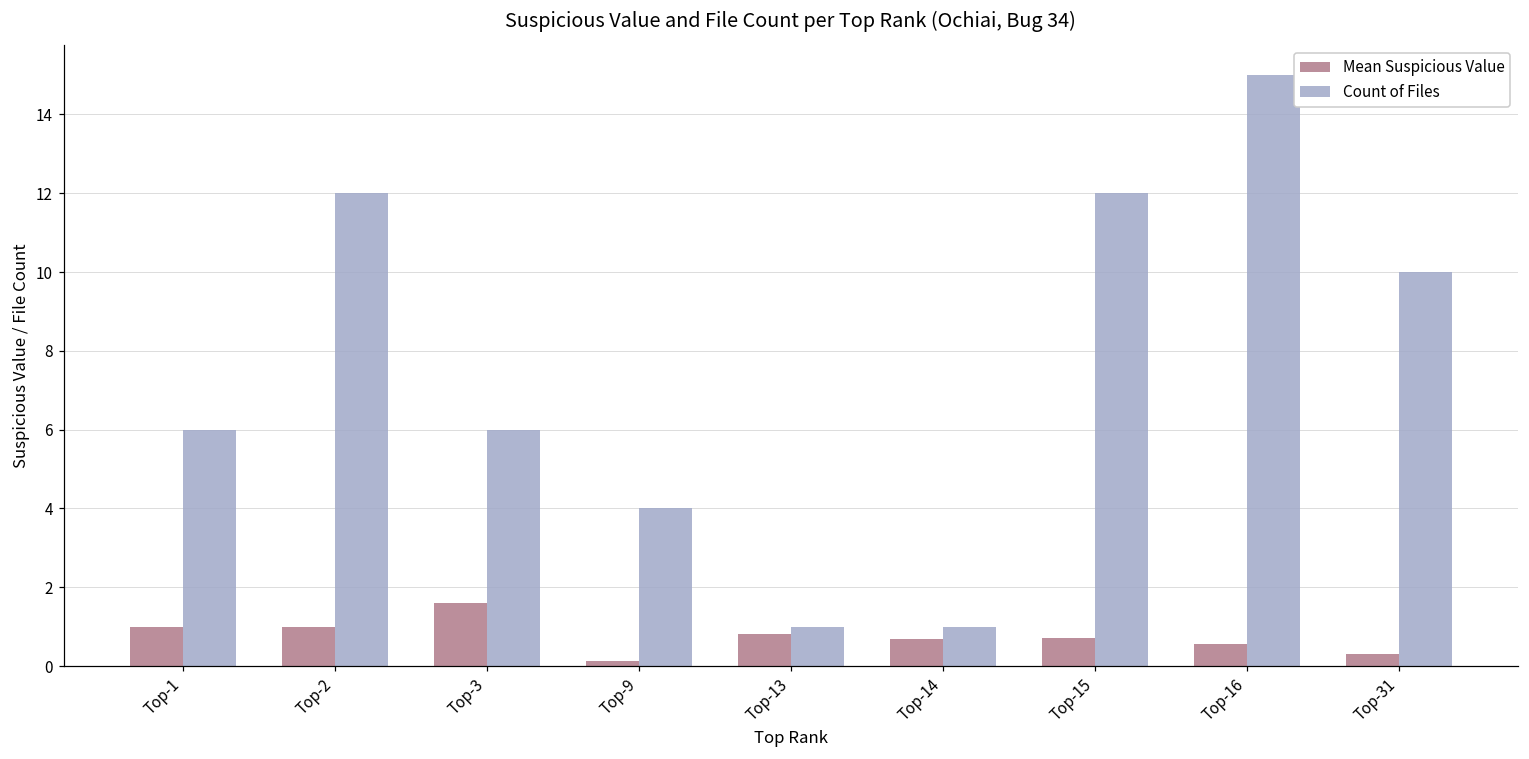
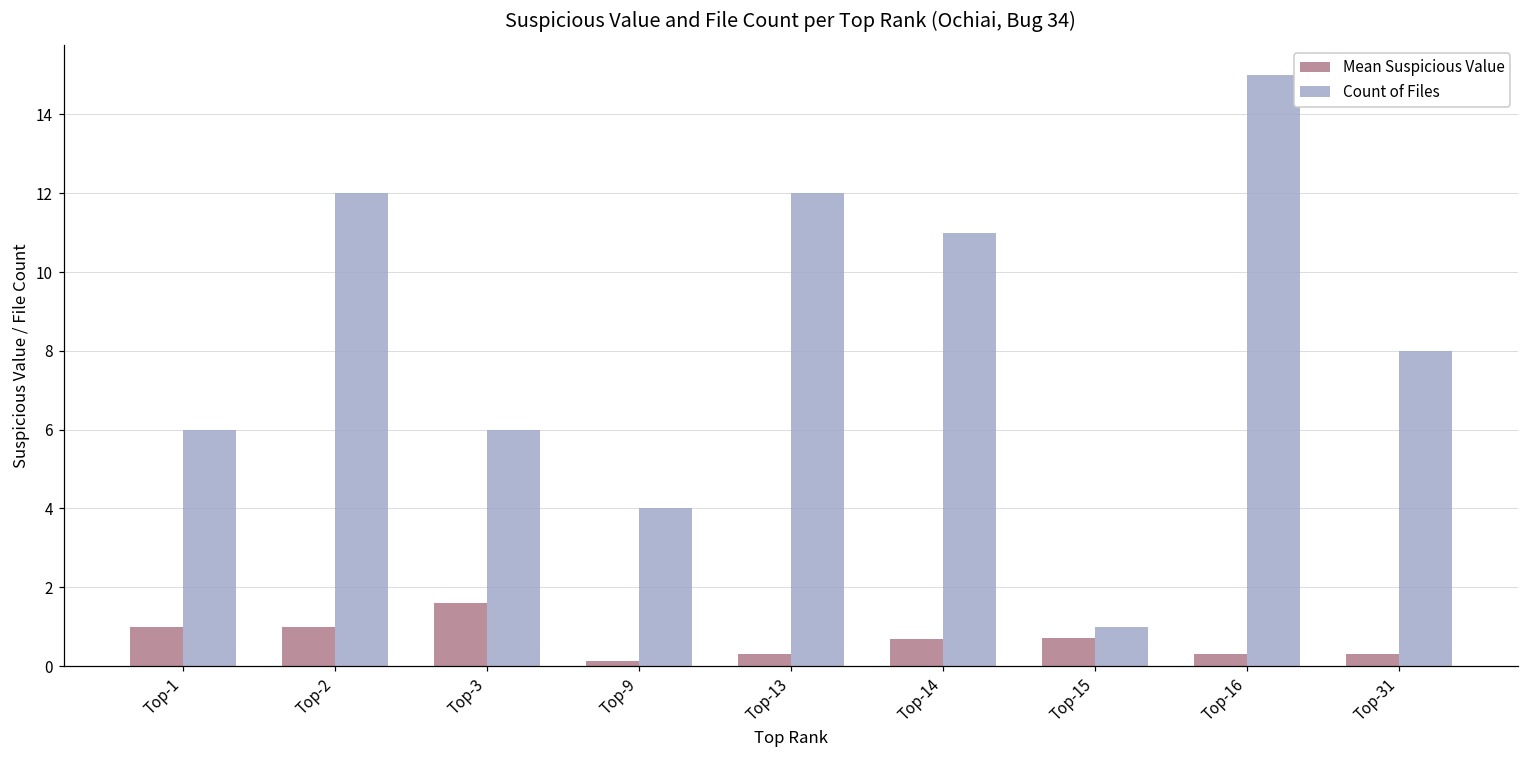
  {
    "Mean Suspicious Value": {
      "Top-1": 1.0,
      "Top-2": 1.0,
      "Top-3": 1.6,
      "Top-9": 0.1,
-     "Top-13": 0.8,
+     "Top-13": 0.3,
      "Top-14": 0.7,
      "Top-15": 0.7,
-     "Top-16": 0.6,
+     "Top-16": 0.3,
      "Top-31": 0.3
    },
    "Count of Files": {
      "Top-1": 6,
      "Top-2": 12,
      "Top-3": 6,
      "Top-9": 4,
-     "Top-13": 1,
-     "Top-14": 1,
-     "Top-15": 12,
+     "Top-13": 12,
+     "Top-14": 11,
+     "Top-15": 1,
      "Top-16": 15,
-     "Top-31": 10
+     "Top-31": 8
    }
  }
